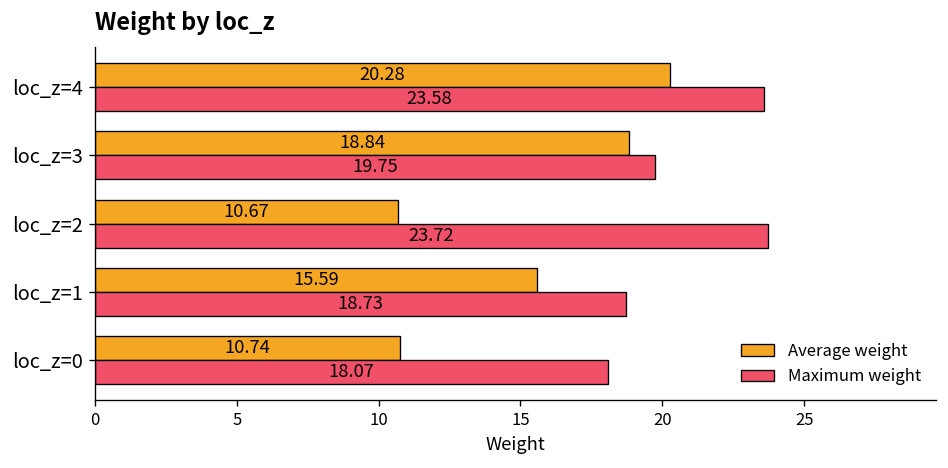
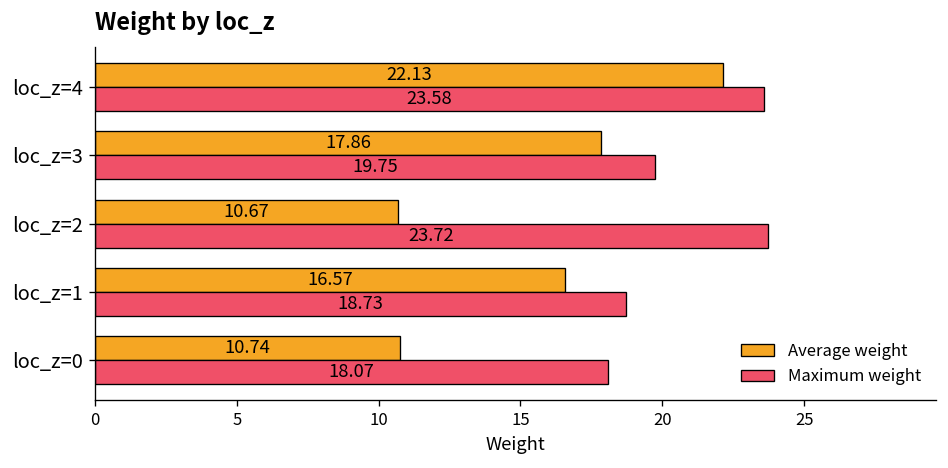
  {
    "Average weight": {
-     "loc_z=4": 20.28,
-     "loc_z=3": 18.84,
+     "loc_z=4": 22.13,
+     "loc_z=3": 17.86,
      "loc_z=2": 10.67,
-     "loc_z=1": 15.59,
+     "loc_z=1": 16.57,
      "loc_z=0": 10.74
    },
    "Maximum weight": {
      "loc_z=4": 23.58,
      "loc_z=3": 19.75,
      "loc_z=2": 23.72,
      "loc_z=1": 18.73,
      "loc_z=0": 18.07
    }
  }
